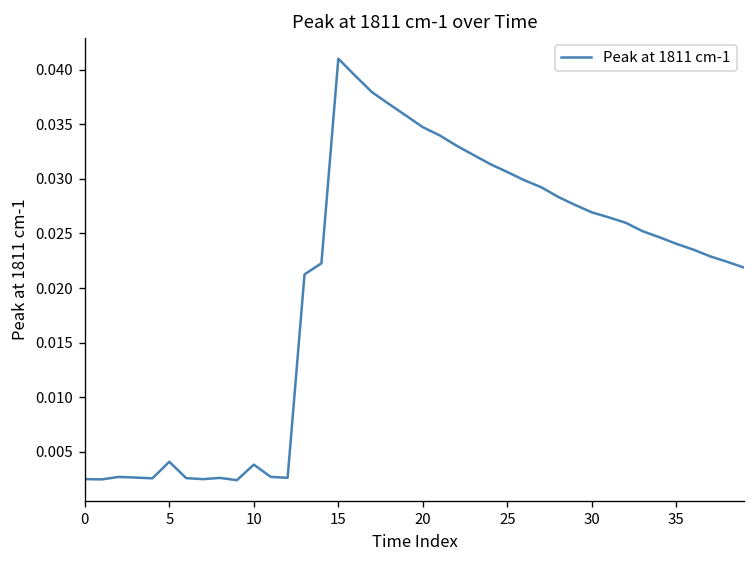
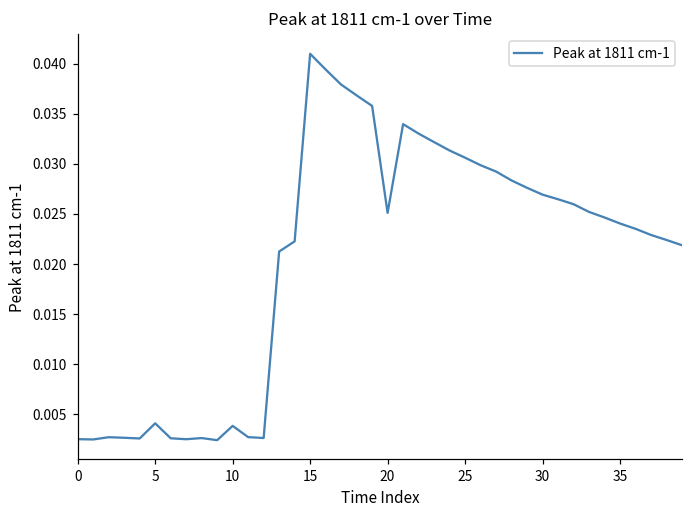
  {
    "0": 0.003,
    "5": 0.004,
    "10": 0.004,
    "15": 0.041,
-   "20": 0.035,
+   "20": 0.025,
    "25": 0.031,
    "30": 0.027,
    "35": 0.024
  }
